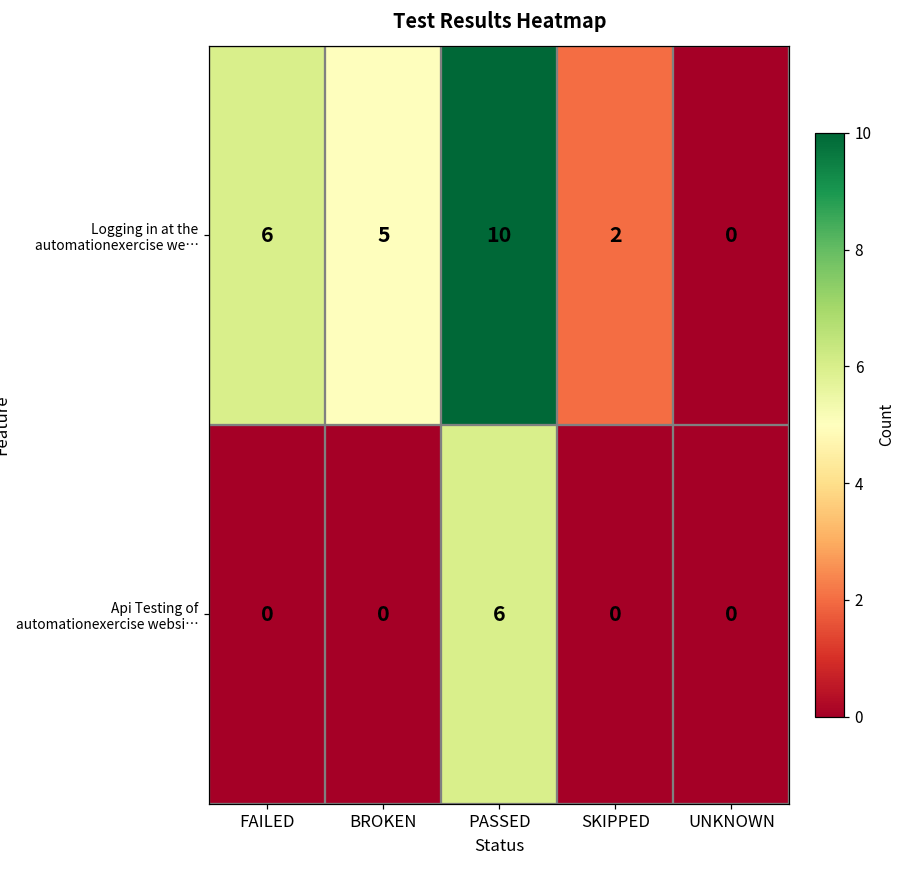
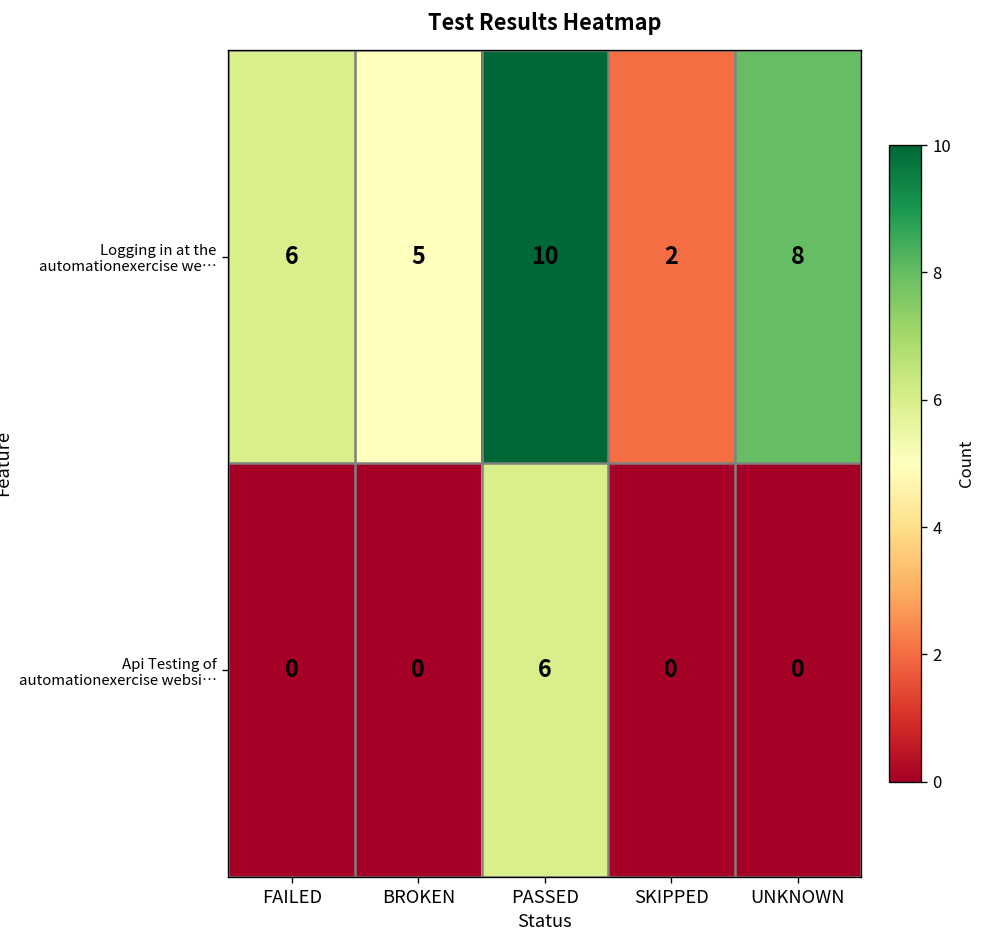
  {
    "Logging in at the automationexercise we…": {
      "FAILED": 6,
      "BROKEN": 5,
      "PASSED": 10,
      "SKIPPED": 2,
-     "UNKNOWN": 0
+     "UNKNOWN": 8
    },
    "Api Testing of automationexercise websi…": {
      "FAILED": 0,
      "BROKEN": 0,
      "PASSED": 6,
      "SKIPPED": 0,
      "UNKNOWN": 0
    }
  }
